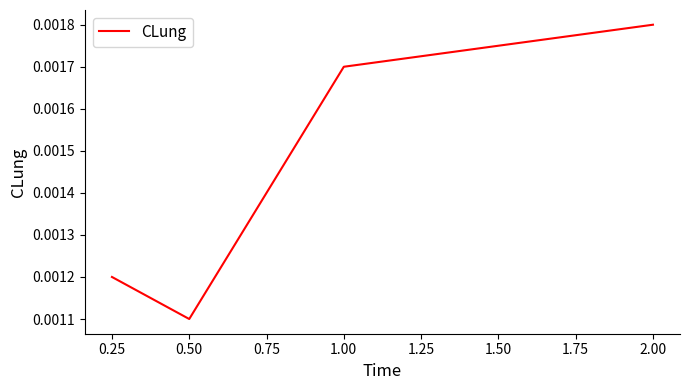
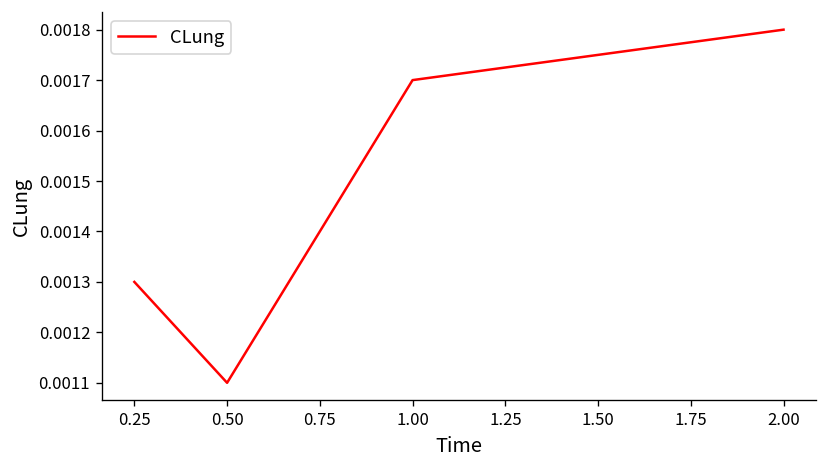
  {
-   "0.25": 0.0012,
+   "0.25": 0.0013,
    "0.50": 0.0011,
    "1.00": 0.0017,
    "2.00": 0.0018
  }
